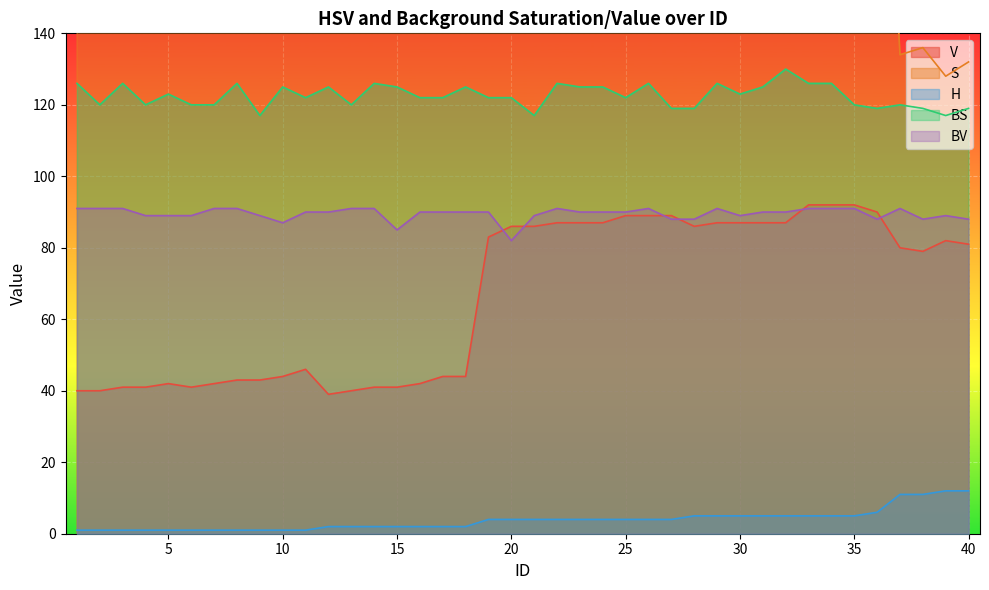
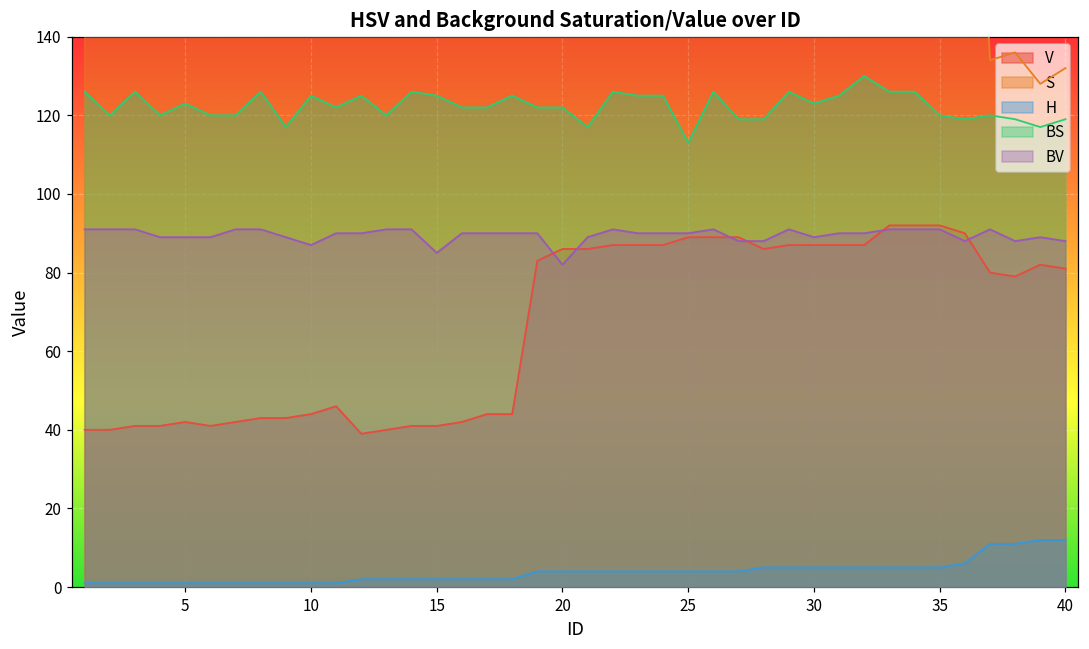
  {
    "H": {
      "5": 1,
      "10": 1,
      "15": 2,
      "20": 4,
      "25": 4,
      "30": 5,
      "35": 5,
      "40": 12
    },
    "BS": {
      "5": 123,
      "10": 125,
      "15": 125,
      "20": 122,
-     "25": 122,
+     "25": 113,
      "30": 123,
      "35": 120
    },
    "BV": {
      "5": 89,
      "10": 87,
      "15": 85,
      "20": 82,
      "25": 90,
      "30": 89,
      "35": 91,
      "40": 88
    }
  }
